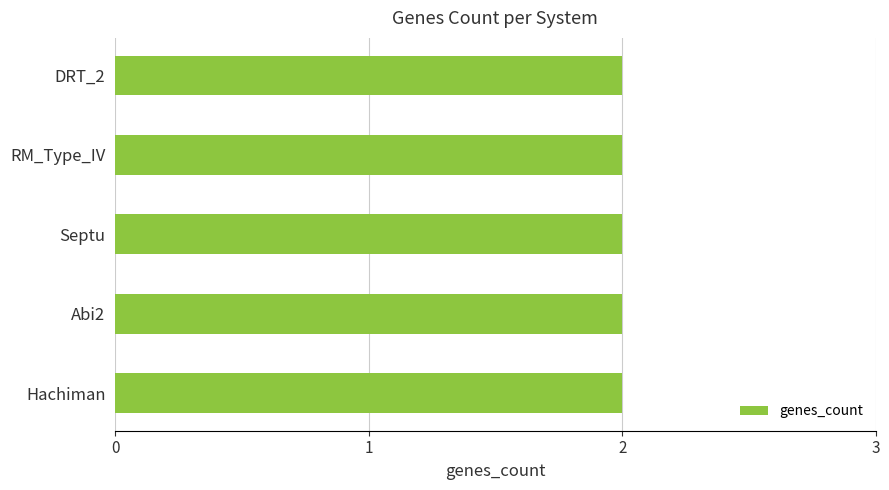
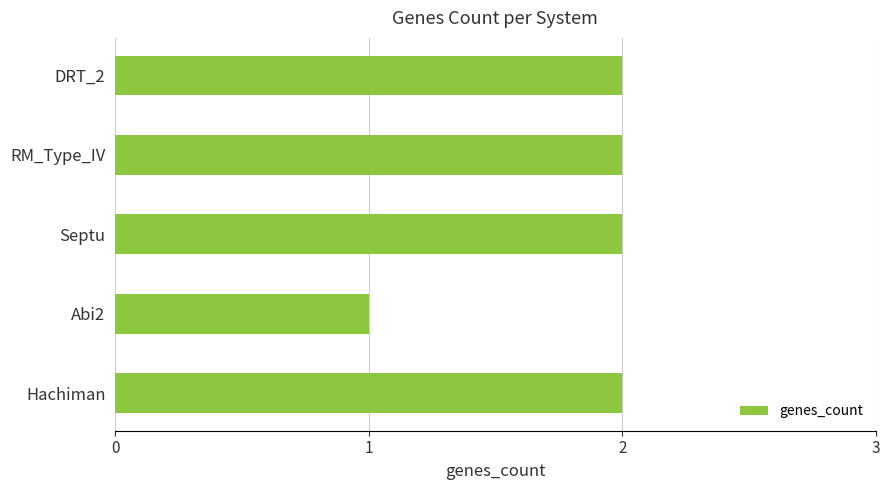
  {
    "DRT_2": 2,
    "RM_Type_IV": 2,
    "Septu": 2,
-   "Abi2": 2,
+   "Abi2": 1,
    "Hachiman": 2
  }
